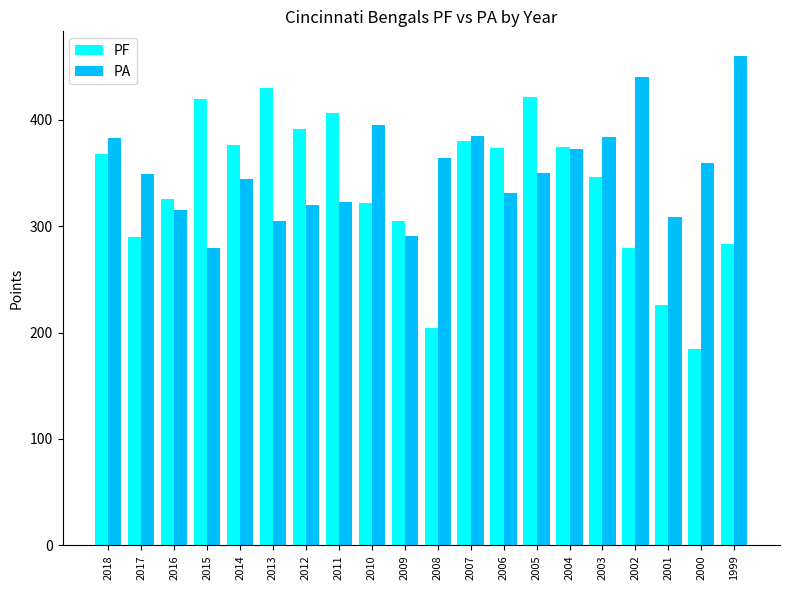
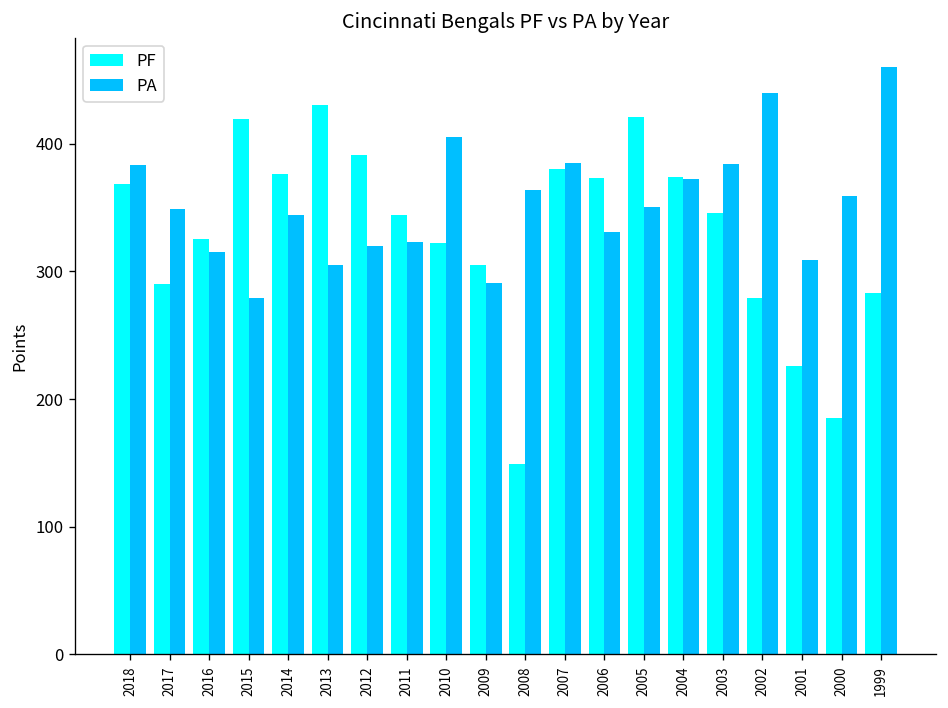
  {
    "PF": {
      "2018": 368,
      "2017": 290,
      "2016": 325,
      "2015": 419,
      "2014": 376,
      "2013": 430,
      "2012": 391,
-     "2011": 406,
+     "2011": 344,
      "2010": 322,
      "2009": 305,
-     "2008": 204,
+     "2008": 149,
      "2007": 380,
      "2006": 373,
      "2005": 421,
      "2004": 374,
      "2003": 346,
      "2002": 279,
      "2001": 226,
      "2000": 185,
      "1999": 283
    },
    "PA": {
      "2018": 383,
      "2017": 349,
      "2016": 315,
      "2015": 279,
      "2014": 344,
      "2013": 305,
      "2012": 320,
      "2011": 323,
-     "2010": 395,
+     "2010": 405,
      "2009": 291,
      "2008": 364,
      "2007": 385,
      "2006": 331,
      "2005": 350,
      "2004": 372,
      "2003": 384,
      "2002": 440,
      "2001": 309,
      "2000": 359,
      "1999": 460
    }
  }
